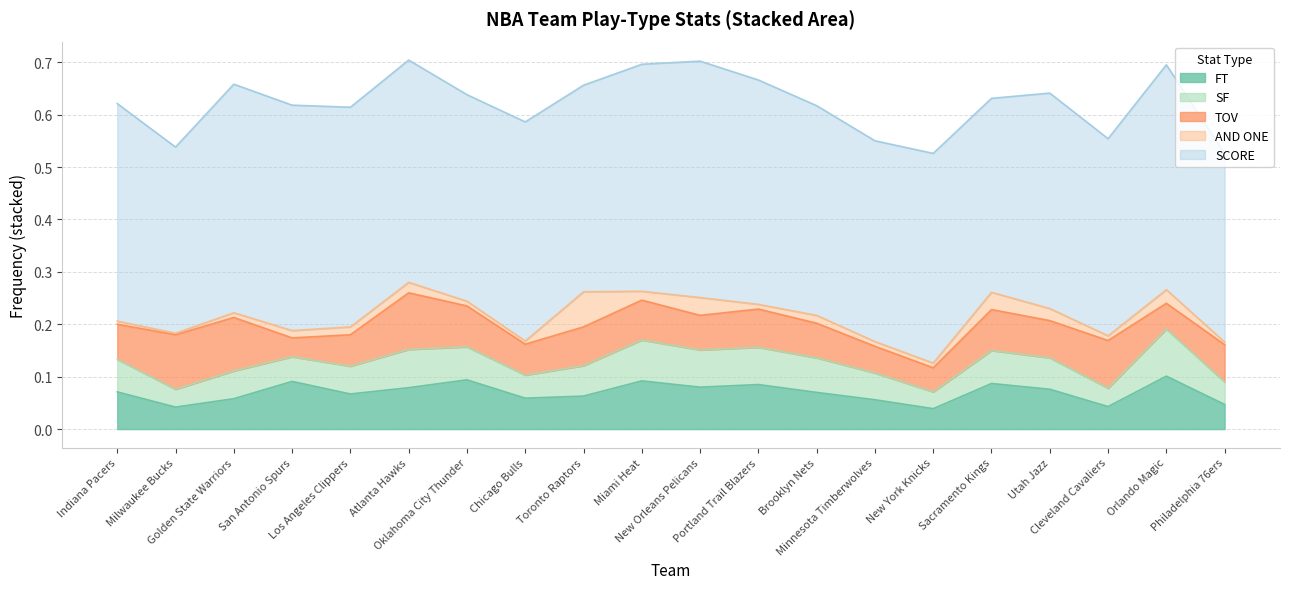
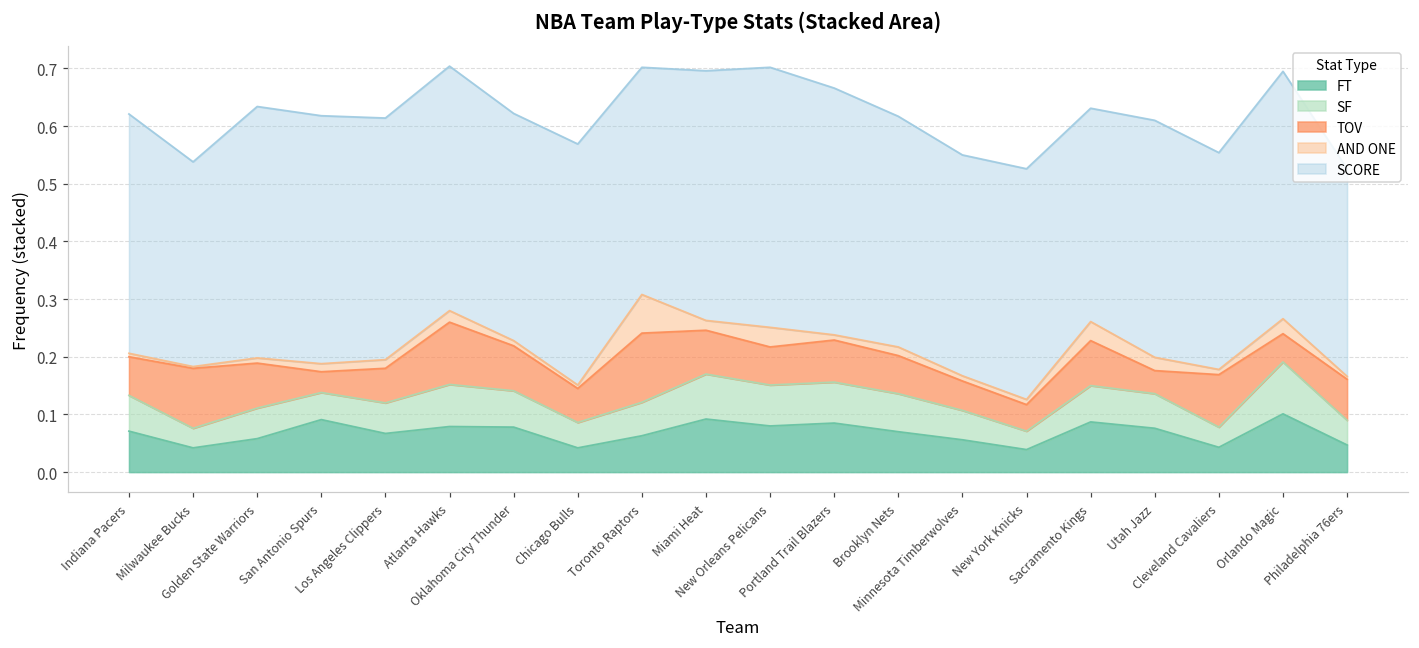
  {
    "FT": {
      "Indiana Pacers": 0.07,
      "Milwaukee Bucks": 0.04,
      "Golden State Warriors": 0.06,
      "San Antonio Spurs": 0.09,
      "Los Angeles Clippers": 0.07,
      "Atlanta Hawks": 0.08,
-     "Oklahoma City Thunder": 0.09,
-     "Chicago Bulls": 0.06,
+     "Oklahoma City Thunder": 0.08,
+     "Chicago Bulls": 0.04,
      "Toronto Raptors": 0.06,
      "Miami Heat": 0.09,
      "New Orleans Pelicans": 0.08,
      "Portland Trail Blazers": 0.09,
      "Brooklyn Nets": 0.07,
      "Minnesota Timberwolves": 0.06,
      "New York Knicks": 0.04,
      "Sacramento Kings": 0.09,
      "Utah Jazz": 0.08,
      "Cleveland Cavaliers": 0.04,
      "Orlando Magic": 0.10,
      "Philadelphia 76ers": 0.05
    },
    "TOV": {
      "Indiana Pacers": 0.07,
-     "Golden State Warriors": 0.10,
+     "Golden State Warriors": 0.08,
      "San Antonio Spurs": 0.04,
      "Los Angeles Clippers": 0.06,
      "Atlanta Hawks": 0.11,
      "Oklahoma City Thunder": 0.08,
      "Chicago Bulls": 0.06,
-     "Toronto Raptors": 0.07,
+     "Toronto Raptors": 0.12,
      "Miami Heat": 0.08,
      "New Orleans Pelicans": 0.07,
      "Portland Trail Blazers": 0.07,
      "Brooklyn Nets": 0.07,
      "Minnesota Timberwolves": 0.05,
      "New York Knicks": 0.05,
      "Sacramento Kings": 0.08,
-     "Utah Jazz": 0.07,
+     "Utah Jazz": 0.04,
      "Cleveland Cavaliers": 0.09,
      "Orlando Magic": 0.05,
      "Philadelphia 76ers": 0.07
    },
    "AND ONE": {
      "Indiana Pacers": 0.01,
      "Golden State Warriors": 0.01,
      "San Antonio Spurs": 0.01,
      "Los Angeles Clippers": 0.02,
      "Atlanta Hawks": 0.02,
      "Oklahoma City Thunder": 0.01,
      "Chicago Bulls": 0.01,
      "Toronto Raptors": 0.07,
      "Miami Heat": 0.02,
      "New Orleans Pelicans": 0.03,
      "Portland Trail Blazers": 0.01,
      "Brooklyn Nets": 0.02,
      "Minnesota Timberwolves": 0.01,
      "New York Knicks": 0.01,
      "Sacramento Kings": 0.03,
      "Utah Jazz": 0.02,
      "Cleveland Cavaliers": 0.01,
      "Orlando Magic": 0.03,
      "Philadelphia 76ers": 0.01
    }
  }
